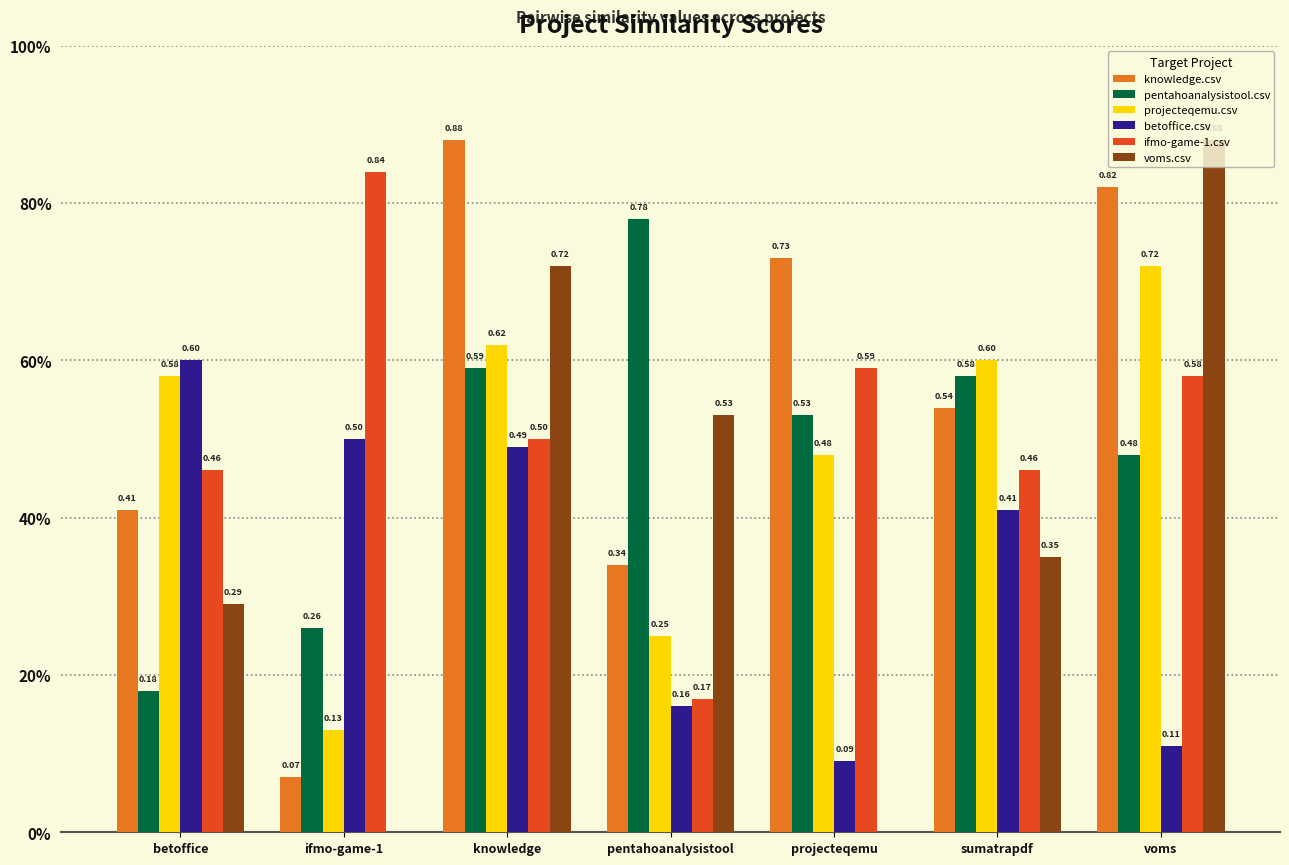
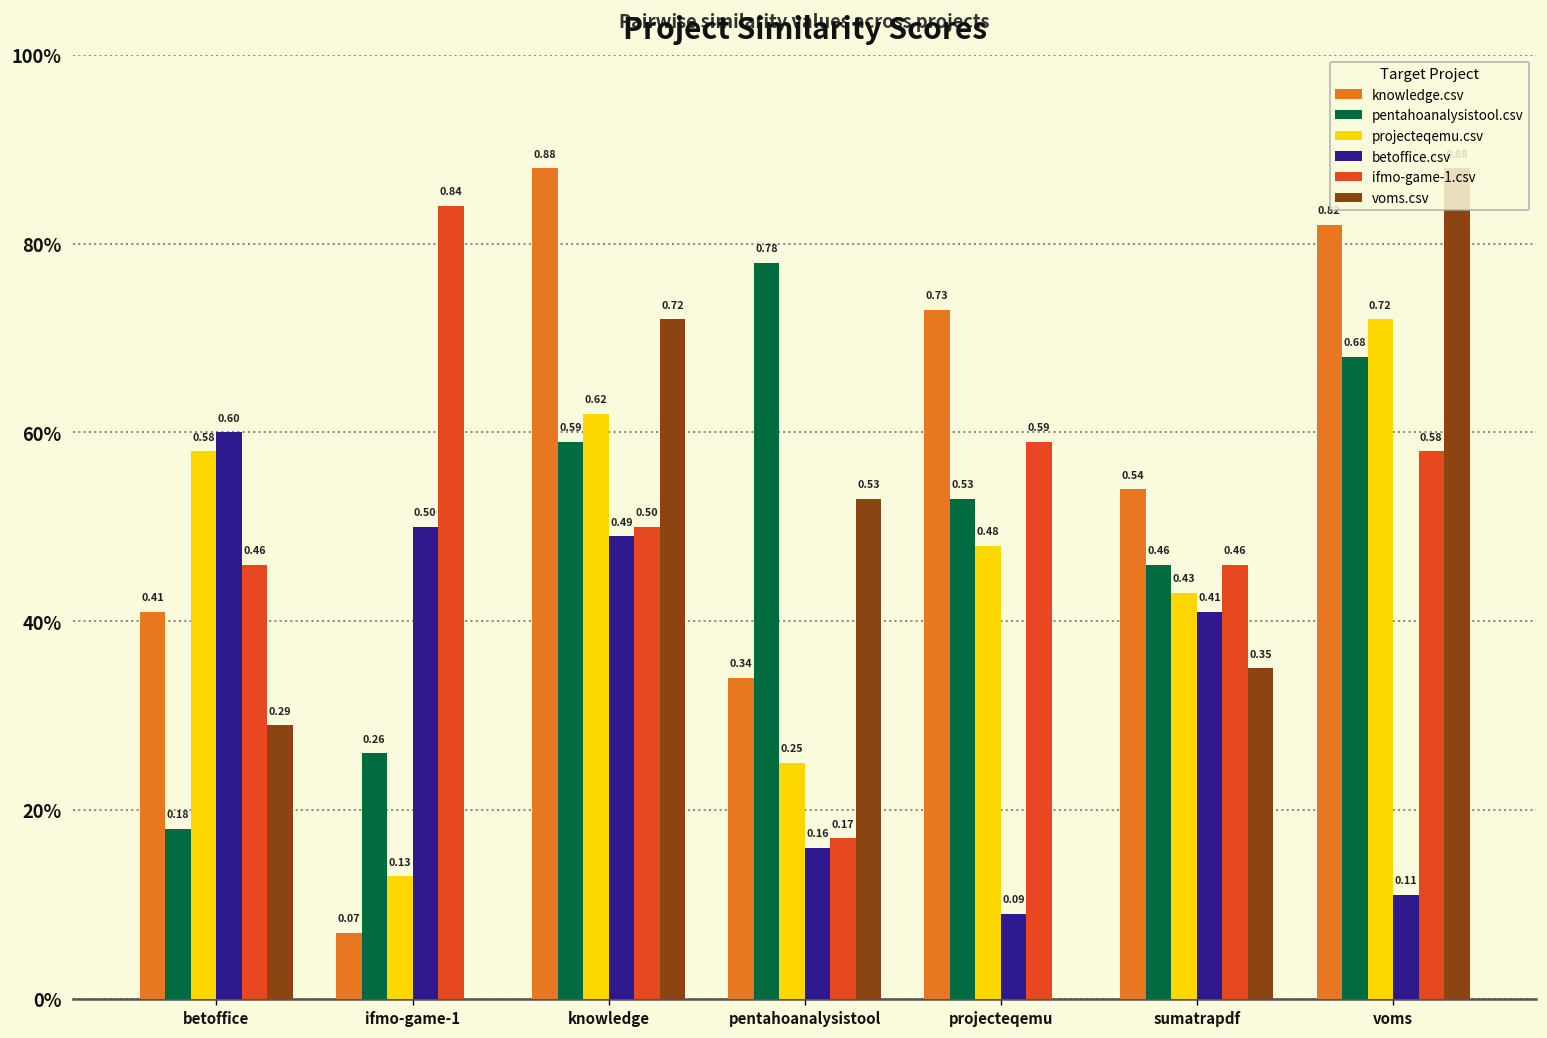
  {
    "pentahoanalysistool.csv": {
      "betoffice": 0.18,
      "ifmo-game-1": 0.26,
      "knowledge": 0.59,
      "pentahoanalysistool": 0.78,
      "projecteqemu": 0.53,
-     "sumatrapdf": 0.58,
-     "voms": 0.48
+     "sumatrapdf": 0.46,
+     "voms": 0.68
    },
    "projecteqemu.csv": {
      "betoffice": 0.58,
      "ifmo-game-1": 0.13,
      "knowledge": 0.62,
      "pentahoanalysistool": 0.25,
      "projecteqemu": 0.48,
-     "sumatrapdf": 0.60,
+     "sumatrapdf": 0.43,
      "voms": 0.72
    },
    "betoffice.csv": {
      "betoffice": 0.60,
      "ifmo-game-1": 0.50,
      "knowledge": 0.49,
      "pentahoanalysistool": 0.16,
      "projecteqemu": 0.09,
      "sumatrapdf": 0.41,
      "voms": 0.11
    },
    "voms.csv": {
      "betoffice": 0.29,
      "knowledge": 0.72,
      "pentahoanalysistool": 0.53,
      "sumatrapdf": 0.35
    }
  }
